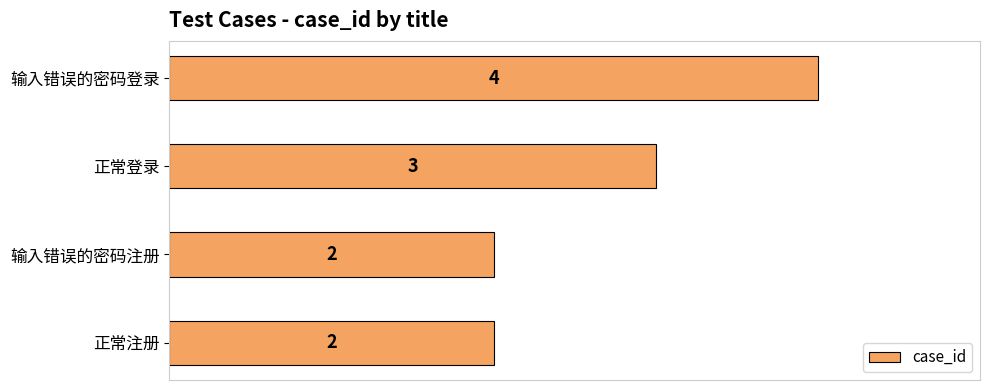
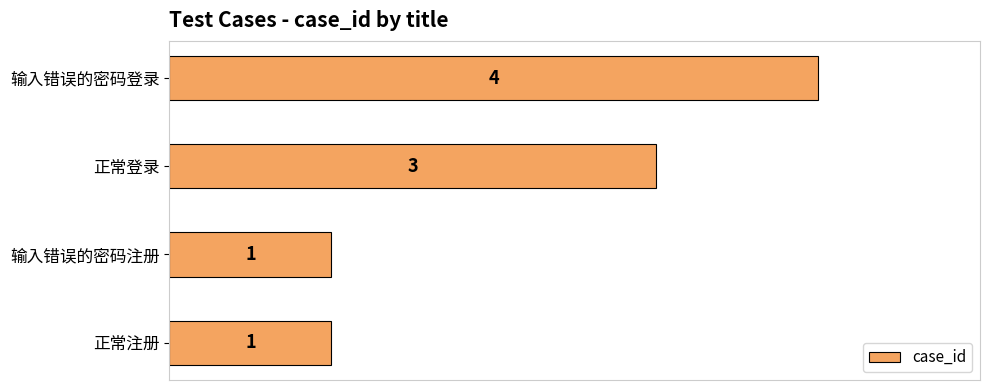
  {
    "输入错误的密码登录": 4,
    "正常登录": 3,
-   "输入错误的密码注册": 2,
-   "正常注册": 2
+   "输入错误的密码注册": 1,
+   "正常注册": 1
  }
